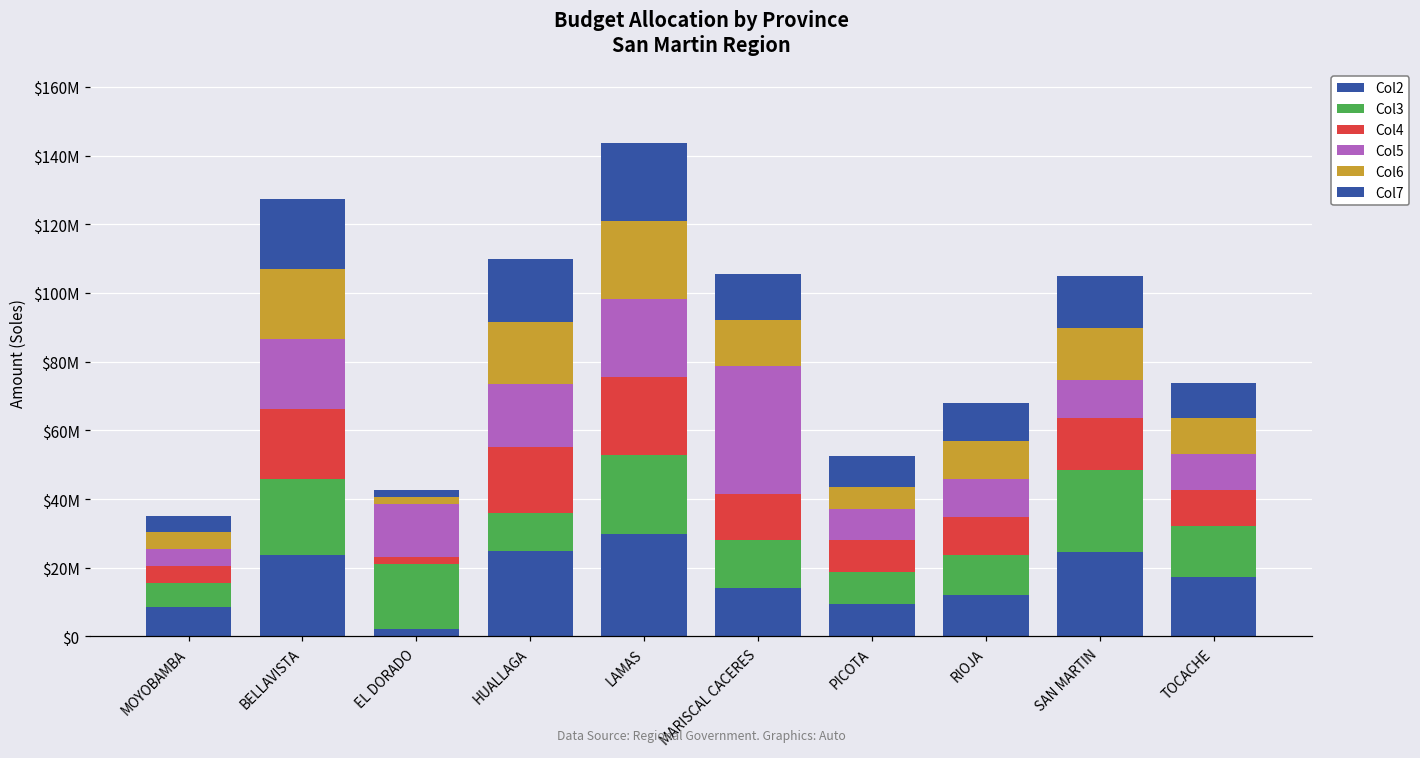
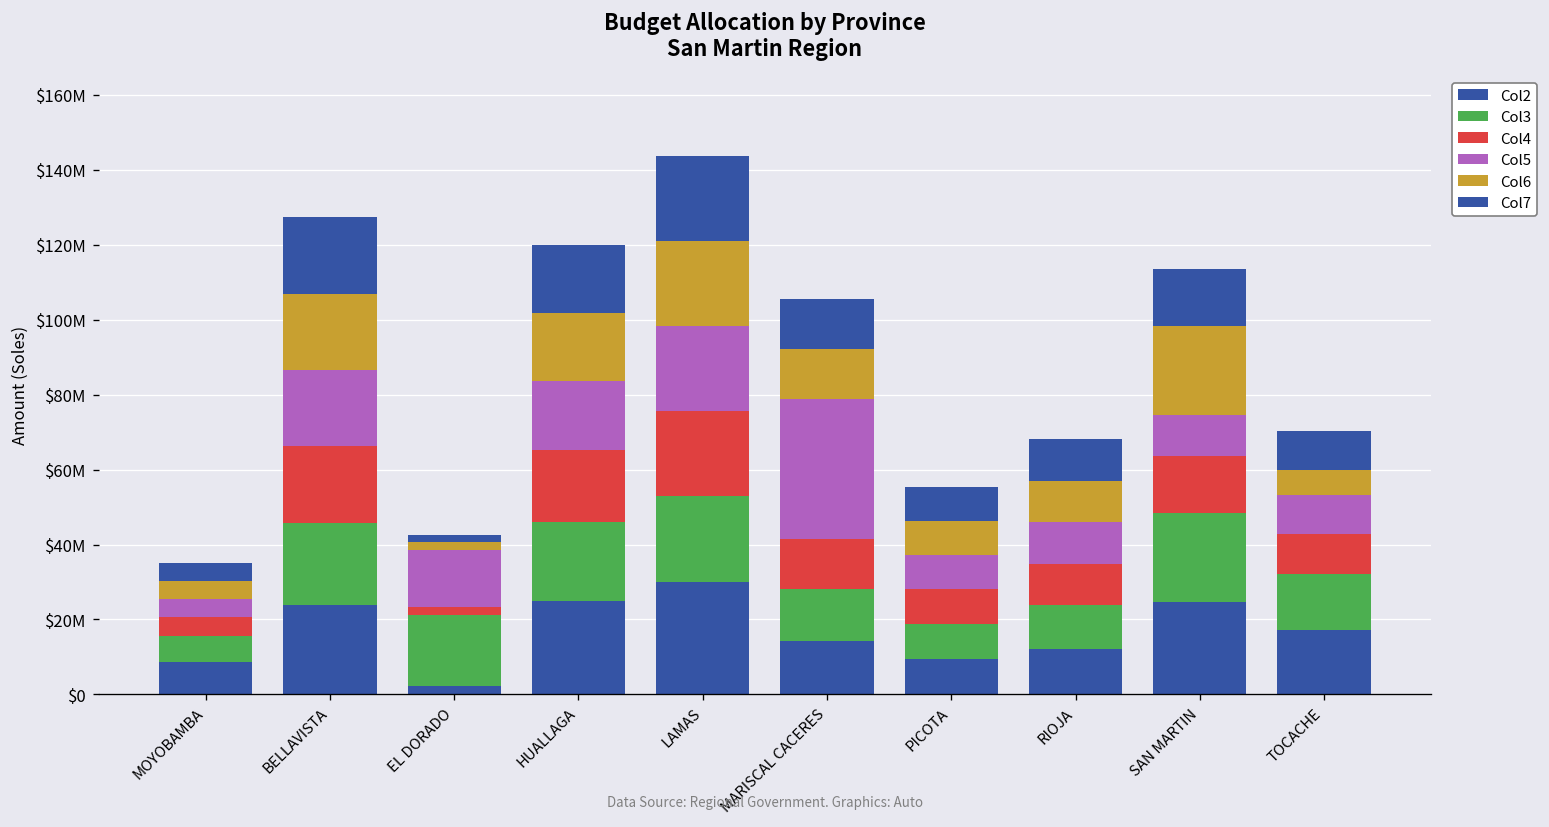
  {
    "Col3": {
      "MOYOBAMBA": "$7000000",
      "BELLAVISTA": "$22000000",
      "EL DORADO": "$19000000",
-     "HUALLAGA": "$11000000",
+     "HUALLAGA": "$21000000",
      "LAMAS": "$23000000",
      "MARISCAL CACERES": "$14000000",
      "PICOTA": "$9000000",
      "RIOJA": "$12000000",
      "SAN MARTIN": "$24000000",
      "TOCACHE": "$15000000"
    },
    "Col4": {
      "MOYOBAMBA": "$5000000",
      "BELLAVISTA": "$20000000",
      "EL DORADO": "$2000000",
      "HUALLAGA": "$19000000",
      "LAMAS": "$23000000",
      "MARISCAL CACERES": "$13000000",
      "PICOTA": "$9000000",
      "RIOJA": "$11000000",
      "SAN MARTIN": "$15000000",
      "TOCACHE": "$10000000"
    },
    "Col5": {
      "MOYOBAMBA": "$5000000",
      "BELLAVISTA": "$20000000",
      "EL DORADO": "$15000000",
      "HUALLAGA": "$18000000",
      "LAMAS": "$23000000",
      "MARISCAL CACERES": "$37000000",
      "PICOTA": "$9000000",
      "RIOJA": "$11000000",
      "SAN MARTIN": "$11000000",
      "TOCACHE": "$10000000"
    },
    "Col6": {
      "MOYOBAMBA": "$5000000",
      "BELLAVISTA": "$20000000",
      "EL DORADO": "$2000000",
      "HUALLAGA": "$18000000",
      "LAMAS": "$23000000",
      "MARISCAL CACERES": "$13000000",
-     "PICOTA": "$6000000",
+     "PICOTA": "$9000000",
      "RIOJA": "$11000000",
-     "SAN MARTIN": "$15000000",
-     "TOCACHE": "$10000000"
+     "SAN MARTIN": "$24000000",
+     "TOCACHE": "$7000000"
    }
  }
